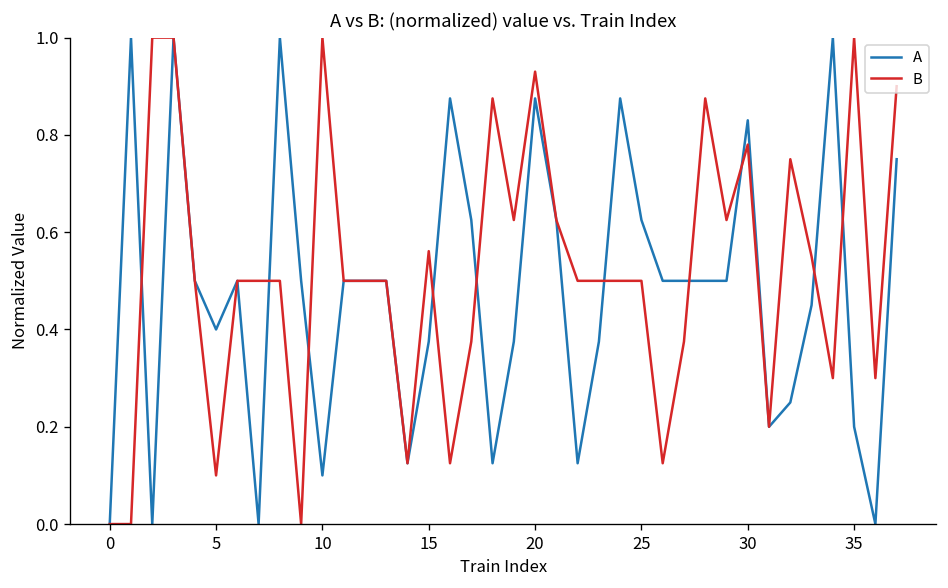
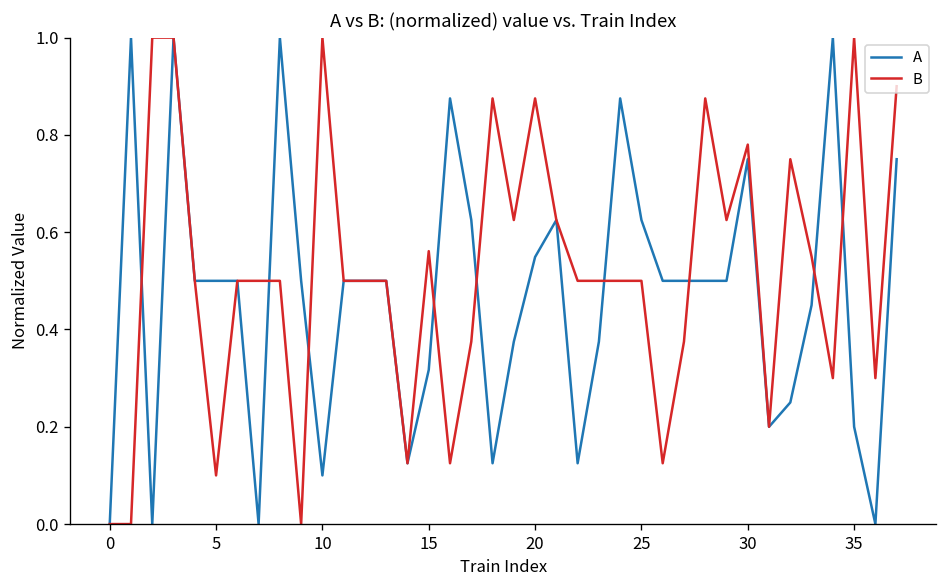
  {
    "A": {
-     "5": 0.4,
+     "5": 0.5,
      "10": 0.10,
-     "15": 0.38,
-     "20": 0.88,
+     "15": 0.32,
+     "20": 0.55,
      "25": 0.63,
-     "30": 0.83,
+     "30": 0.75,
      "35": 0.20
    },
    "B": {
      "5": 0.10,
      "10": 1.00,
      "15": 0.56,
-     "20": 0.93,
+     "20": 0.88,
      "25": 0.50,
      "30": 0.78,
      "35": 1.00
    }
  }
